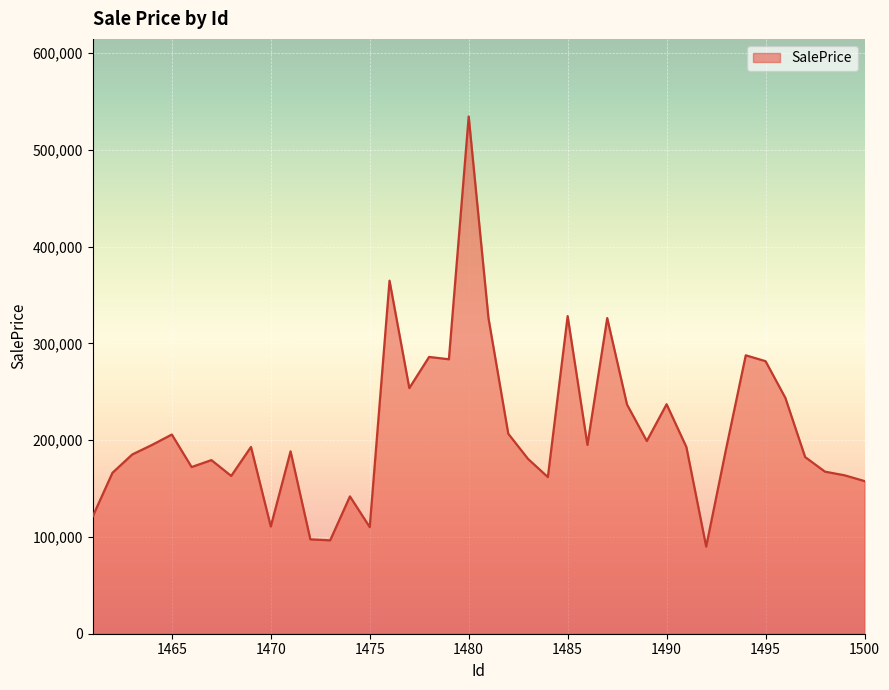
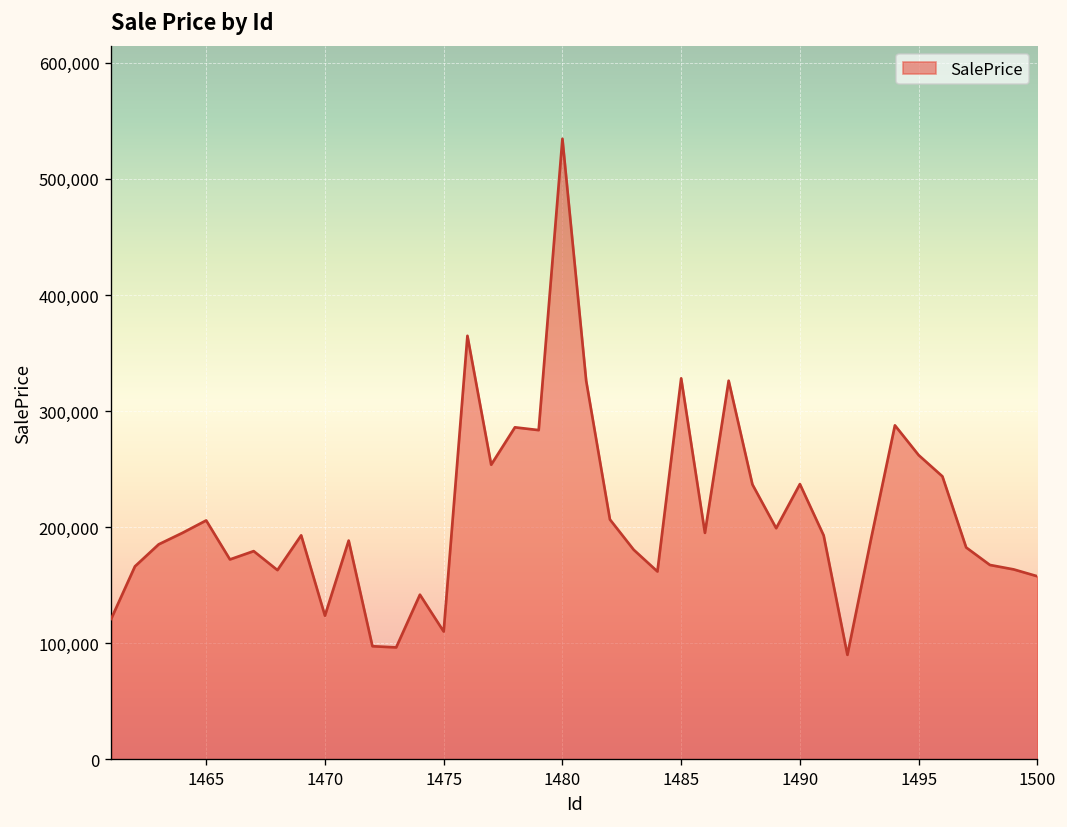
  {
    "1465": "210,000",
-   "1470": "110,000",
+   "1470": "120,000",
    "1475": "110,000",
    "1480": "530,000",
    "1485": "330,000",
    "1490": "240,000",
-   "1495": "280,000",
+   "1495": "260,000",
    "1500": "160,000"
  }
